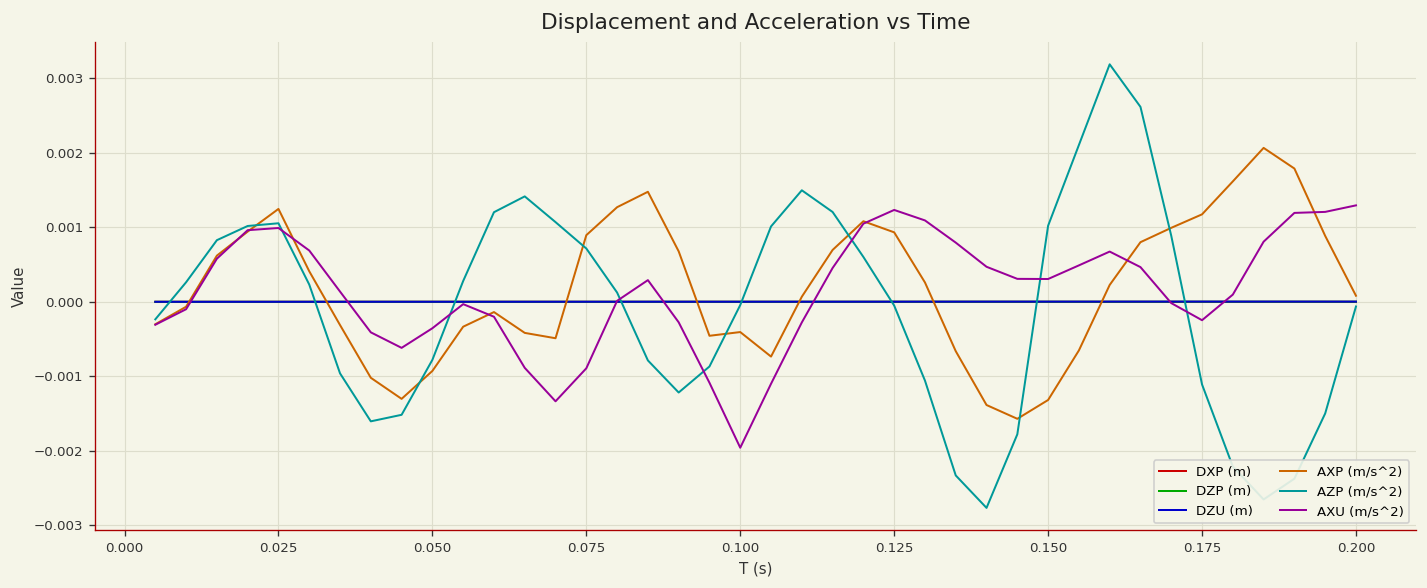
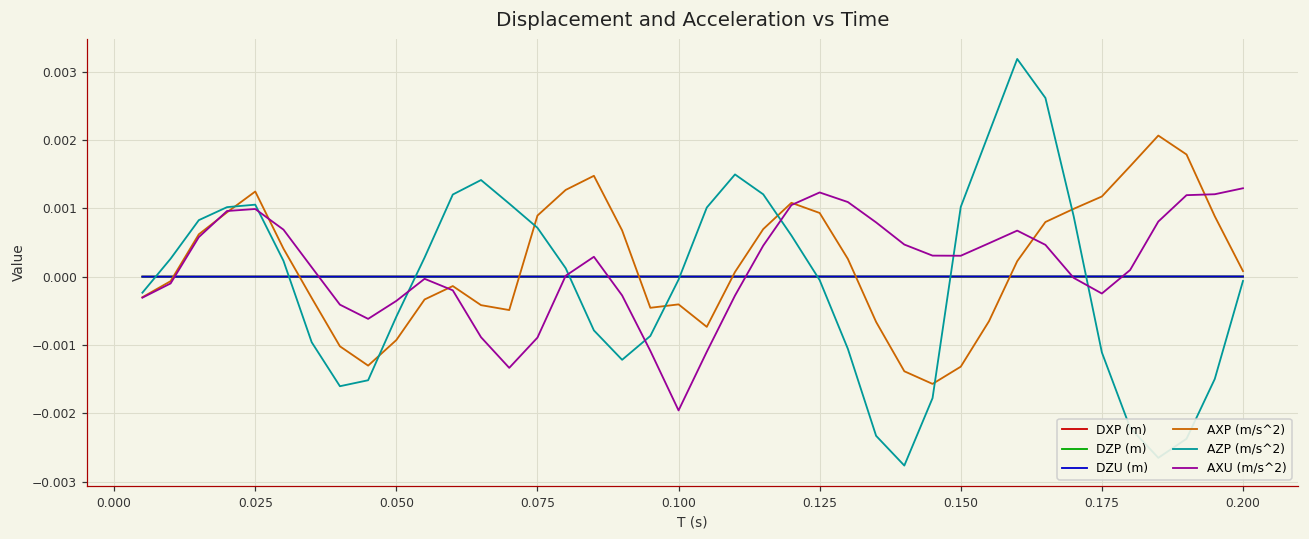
  {
    "AXP (m/s^2)": {
      "0.025": 0.0012,
      "0.050": -0.0009,
      "0.075": 0.0009,
      "0.100": -0.0004,
      "0.125": 0.0009,
      "0.150": -0.0013,
      "0.175": 0.0012,
      "0.200": 0.0001
    },
    "AZP (m/s^2)": {
      "0.025": 0.0011,
-     "0.050": -0.0008,
+     "0.050": -0.0006,
      "0.075": 0.0007,
      "0.100": 0.0000,
      "0.125": -0.0001,
      "0.150": 0.0010,
      "0.175": -0.0011,
      "0.200": -0.0001
    },
    "AXU (m/s^2)": {
      "0.025": 0.0010,
      "0.050": -0.0004,
      "0.075": -0.0009,
      "0.100": -0.0020,
      "0.125": 0.0012,
      "0.150": 0.0003,
      "0.175": -0.0002,
      "0.200": 0.0013
    }
  }
